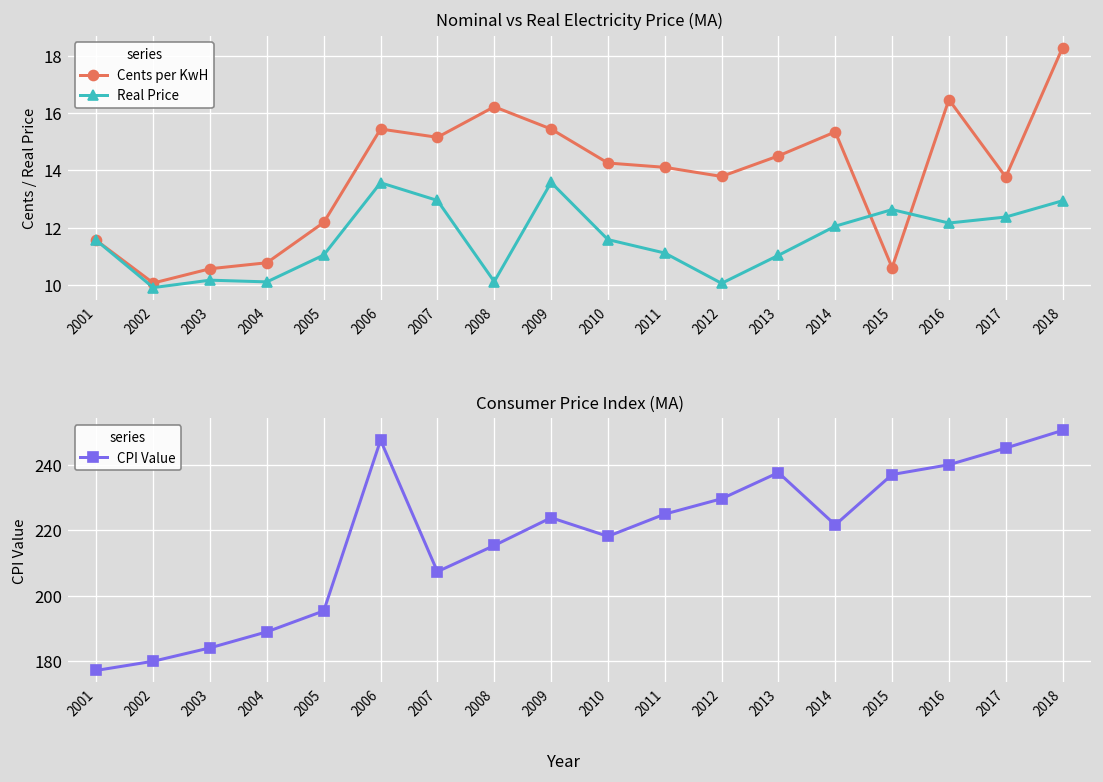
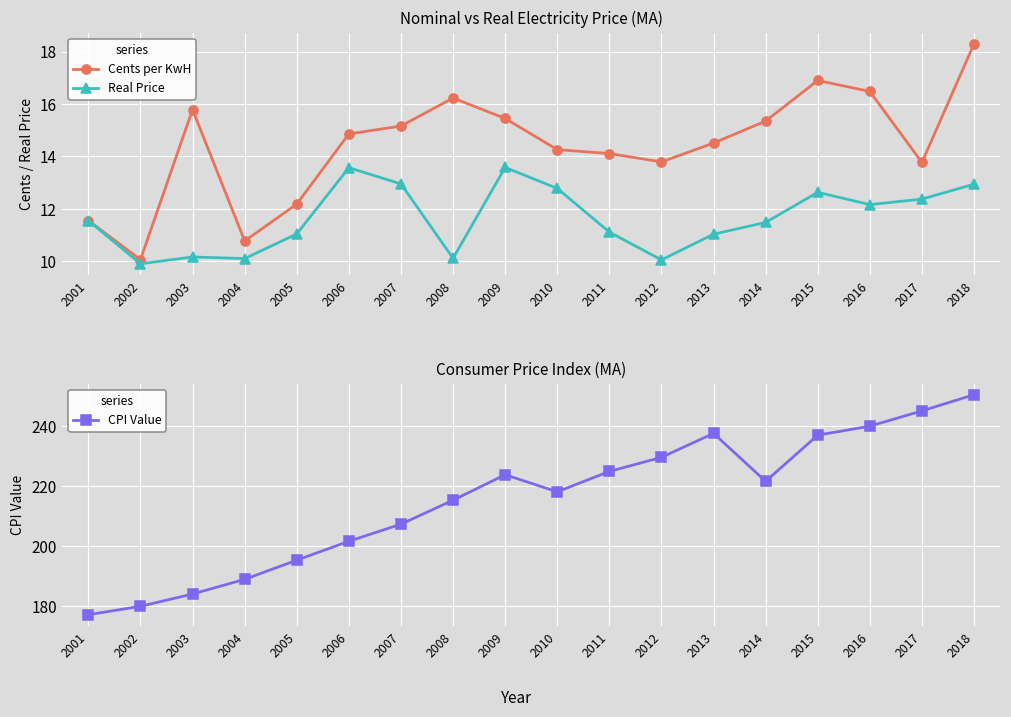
  {
    "Nominal vs Real Electricity Price (MA)": {
      "Cents per KwH": {
        "2002": 10.1,
-       "2003": 10.6,
+       "2003": 15.8,
        "2004": 10.8,
        "2005": 12.2,
-       "2006": 15.5,
+       "2006": 14.9,
        "2007": 15.2,
        "2008": 16.2,
        "2009": 15.5,
        "2010": 14.3,
        "2011": 14.1,
        "2012": 13.8,
        "2013": 14.5,
        "2014": 15.4,
-       "2015": 10.6,
+       "2015": 16.9,
        "2016": 16.5,
        "2017": 13.8,
        "2018": 18.3
      },
      "Real Price": {
        "2002": 9.9,
        "2003": 10.2,
        "2004": 10.1,
        "2005": 11.0,
        "2006": 13.6,
        "2007": 13.0,
        "2008": 10.1,
        "2009": 13.6,
-       "2010": 11.6,
+       "2010": 12.8,
        "2011": 11.1,
        "2012": 10.1,
        "2013": 11.0,
-       "2014": 12.1,
+       "2014": 11.5,
        "2015": 12.6,
        "2016": 12.2,
        "2017": 12.4,
        "2018": 12.9
      }
    },
    "Consumer Price Index (MA)": {
      "2001": 177,
      "2002": 180,
      "2003": 184,
      "2004": 189,
      "2005": 195,
-     "2006": 248,
+     "2006": 202,
      "2007": 207,
      "2008": 215,
      "2009": 224,
      "2010": 218,
      "2011": 225,
      "2012": 230,
      "2013": 238,
      "2014": 222,
      "2015": 237,
      "2016": 240,
      "2017": 245,
      "2018": 251
    }
  }
